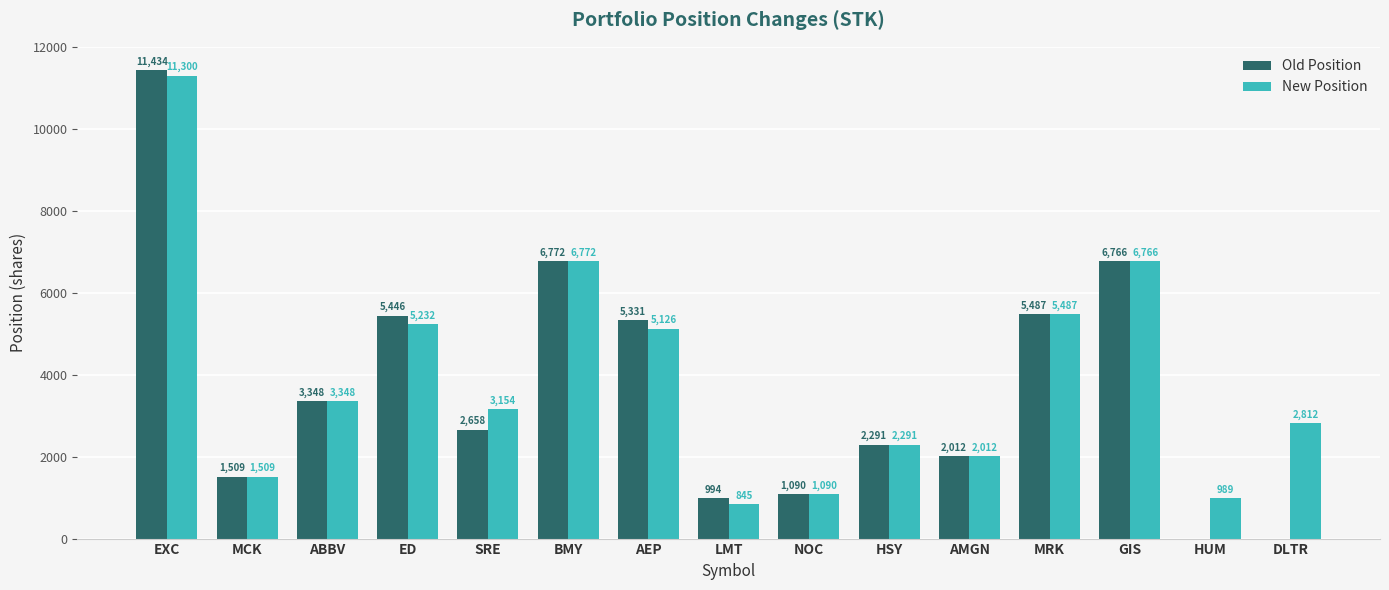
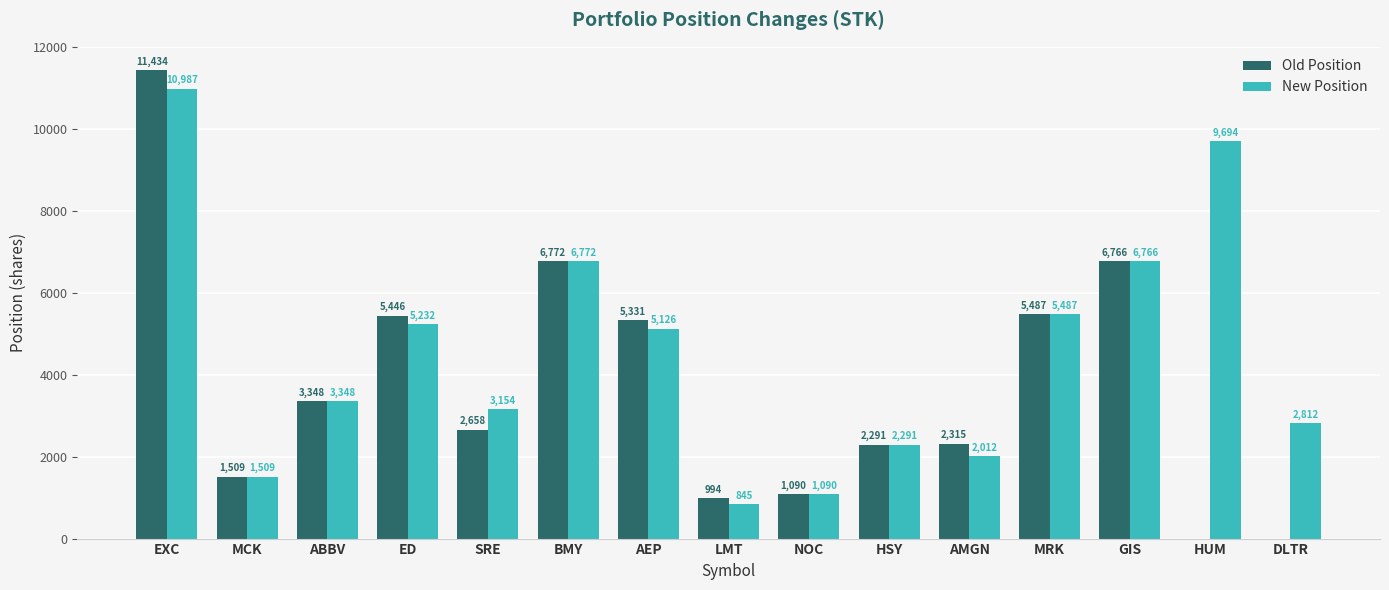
  {
    "Old Position": {
      "EXC": "11,434",
      "MCK": "1,509",
      "ABBV": "3,348",
      "ED": "5,446",
      "SRE": "2,658",
      "BMY": "6,772",
      "AEP": "5,331",
      "LMT": "994",
      "NOC": "1,090",
      "HSY": "2,291",
-     "AMGN": "2,012",
+     "AMGN": "2,315",
      "MRK": "5,487",
      "GIS": "6,766"
    },
    "New Position": {
-     "EXC": "11,300",
+     "EXC": "10,987",
      "MCK": "1,509",
      "ABBV": "3,348",
      "ED": "5,232",
      "SRE": "3,154",
      "BMY": "6,772",
      "AEP": "5,126",
      "LMT": "845",
      "NOC": "1,090",
      "HSY": "2,291",
      "AMGN": "2,012",
      "MRK": "5,487",
      "GIS": "6,766",
-     "HUM": "989",
+     "HUM": "9,694",
      "DLTR": "2,812"
    }
  }
